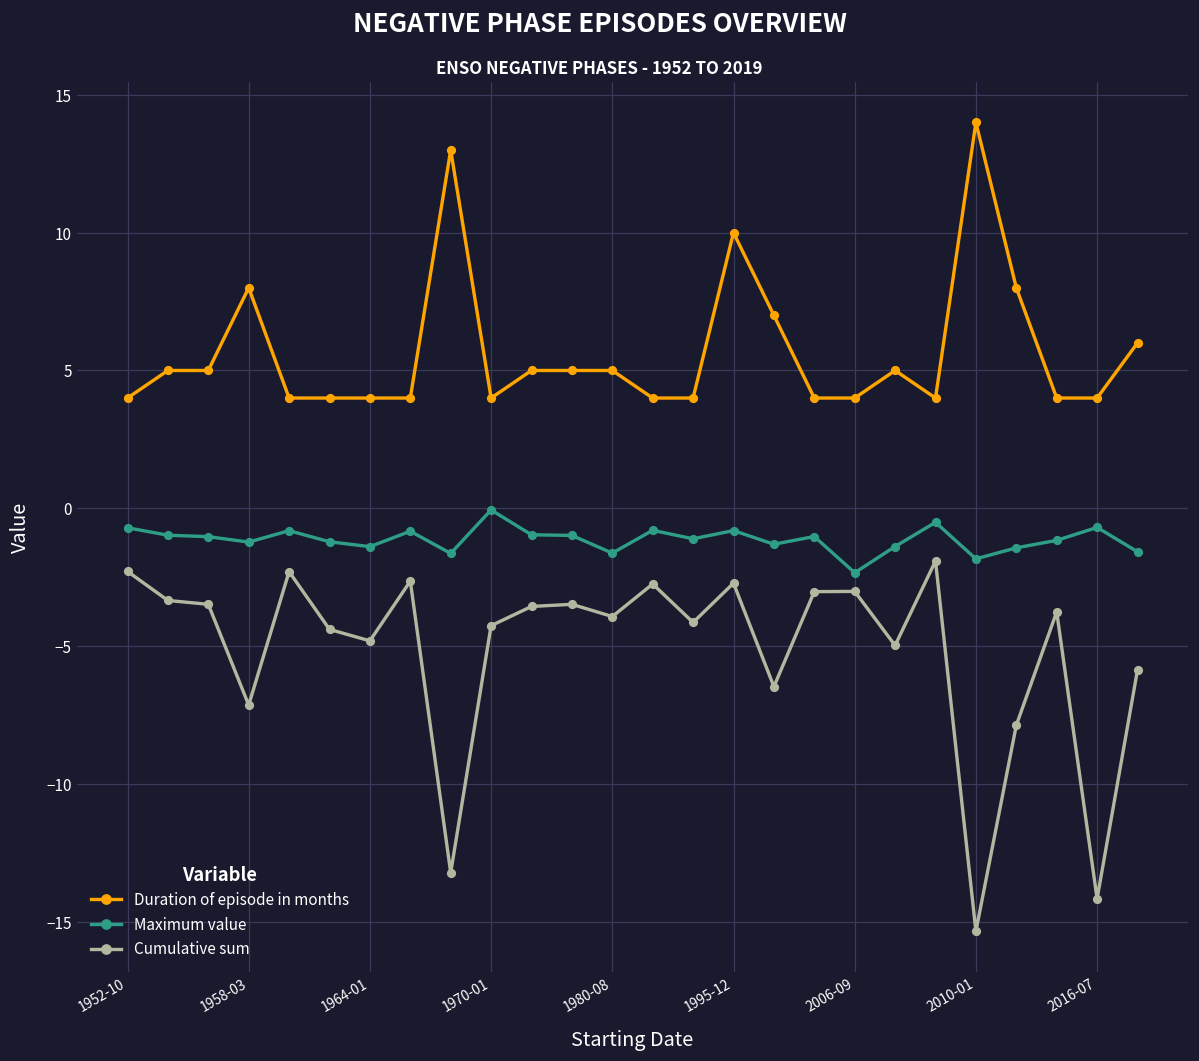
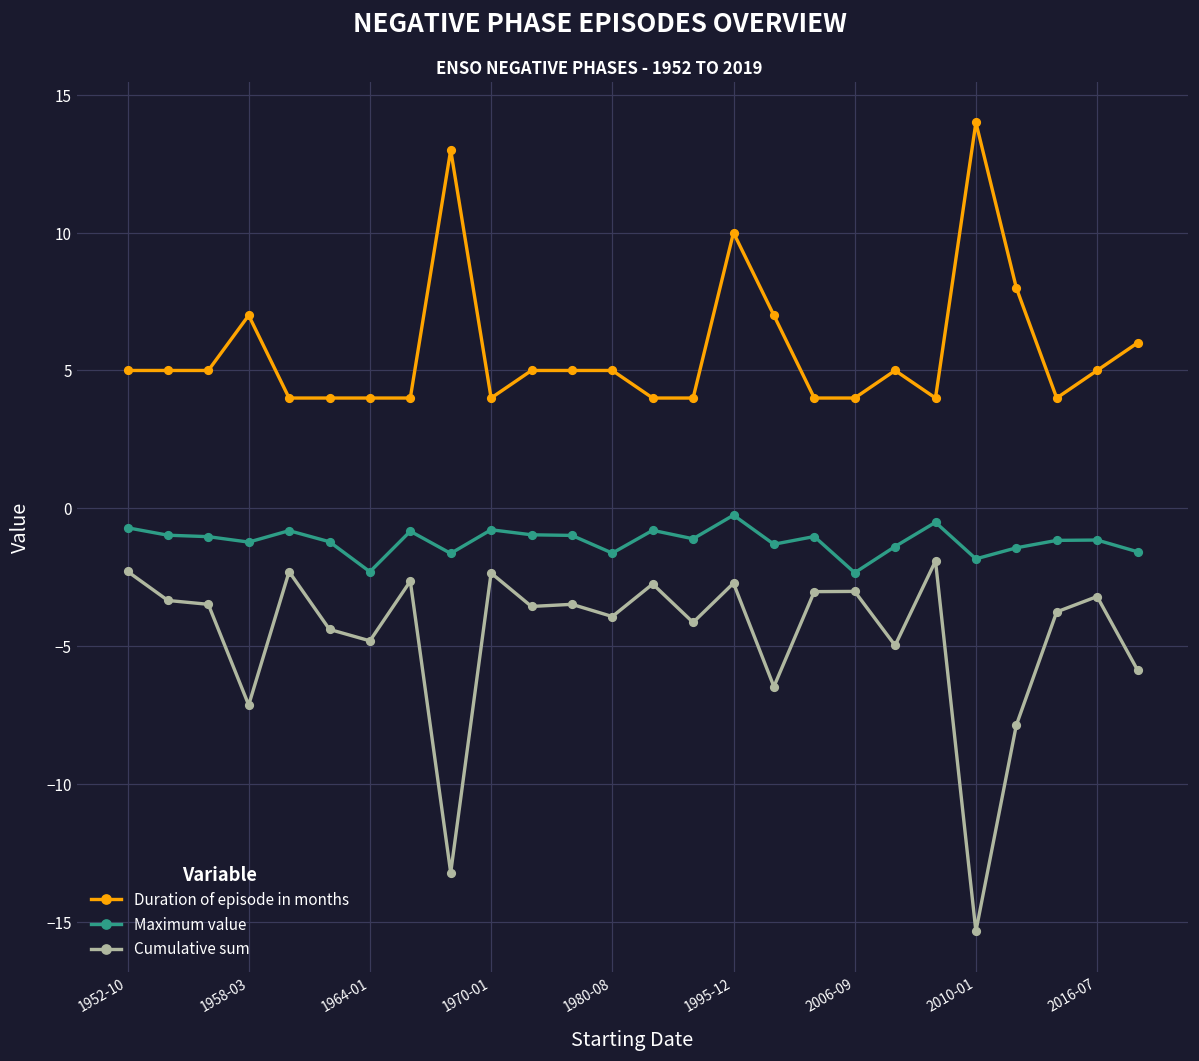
  {
    "Duration of episode in months": {
-     "1952-10": 4,
-     "1958-03": 8,
+     "1952-10": 5,
+     "1958-03": 7,
      "1964-01": 4,
      "1970-01": 4,
      "1980-08": 5,
      "1995-12": 10,
      "2006-09": 4,
      "2010-01": 14,
-     "2016-07": 4
+     "2016-07": 5
    },
    "Maximum value": {
      "1952-10": -0.7,
      "1958-03": -1.2,
-     "1964-01": -1.4,
-     "1970-01": -0.1,
+     "1964-01": -2.3,
+     "1970-01": -0.8,
      "1980-08": -1.6,
-     "1995-12": -0.8,
+     "1995-12": -0.3,
      "2006-09": -2.3,
      "2010-01": -1.8,
-     "2016-07": -0.7
+     "2016-07": -1.2
    },
    "Cumulative sum": {
      "1952-10": -2.3,
      "1958-03": -7.1,
      "1964-01": -4.8,
-     "1970-01": -4.3,
+     "1970-01": -2.4,
      "1980-08": -3.9,
      "1995-12": -2.7,
      "2006-09": -3.0,
      "2010-01": -15.3,
-     "2016-07": -14.2
+     "2016-07": -3.2
    }
  }
